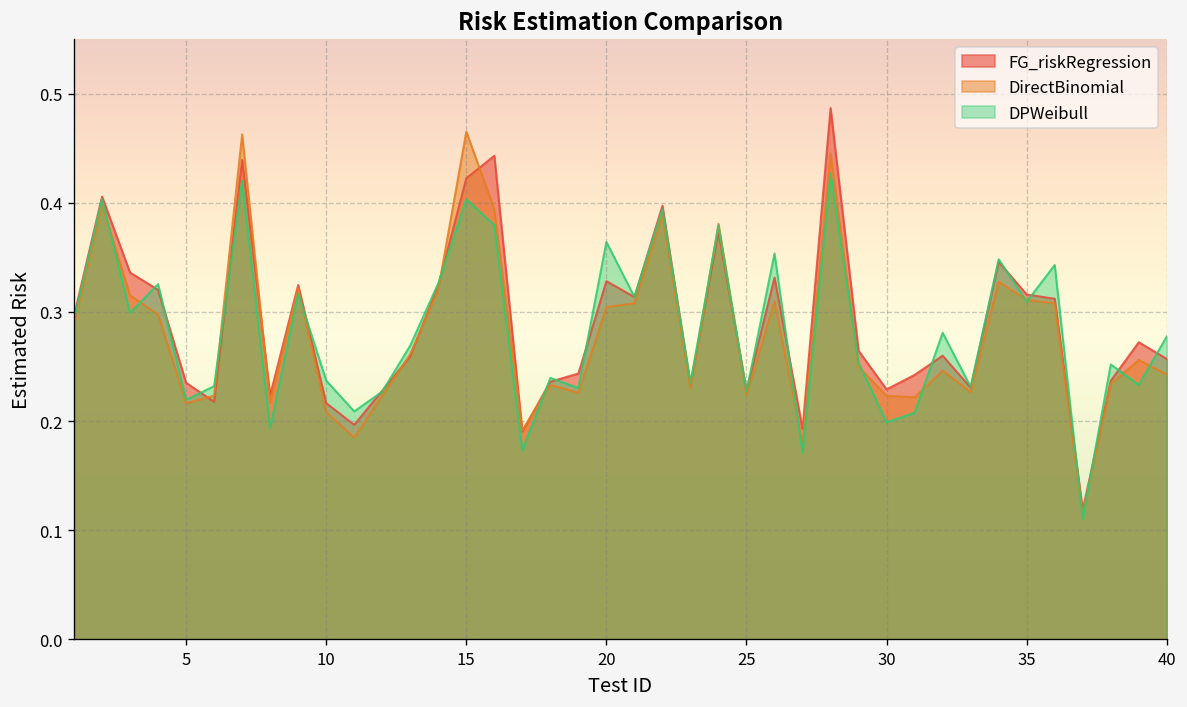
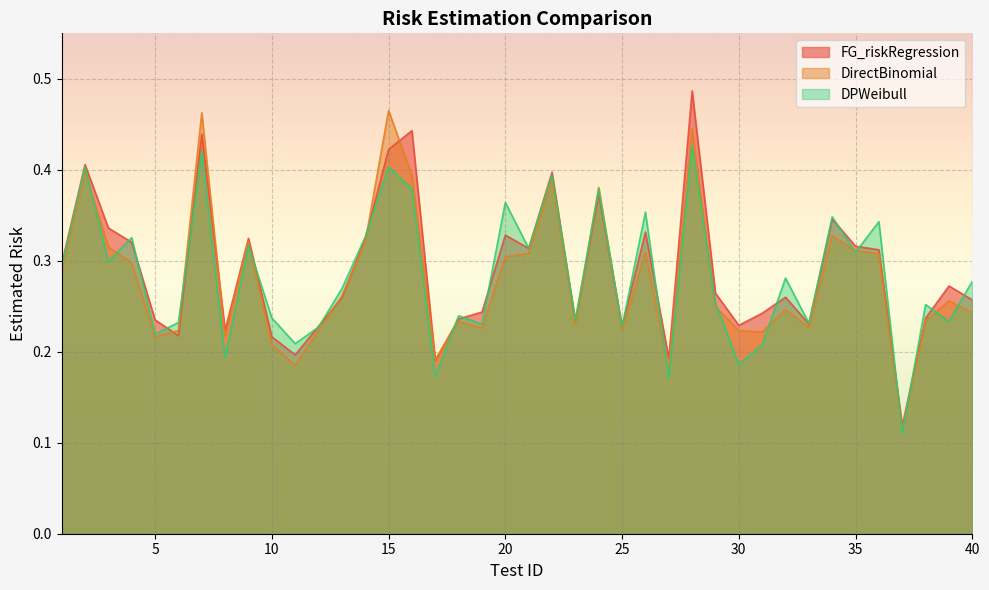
  {
    "DPWeibull": {
      "5": 0.22,
      "10": 0.24,
      "15": 0.40,
      "20": 0.36,
-     "30": 0.20,
+     "30": 0.19,
      "40": 0.28
    }
  }
